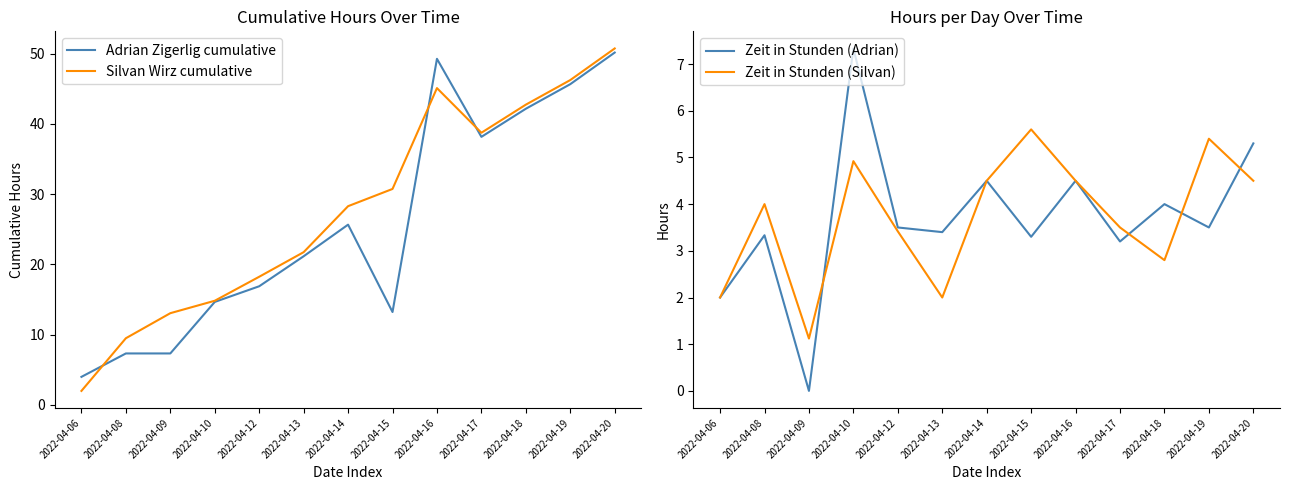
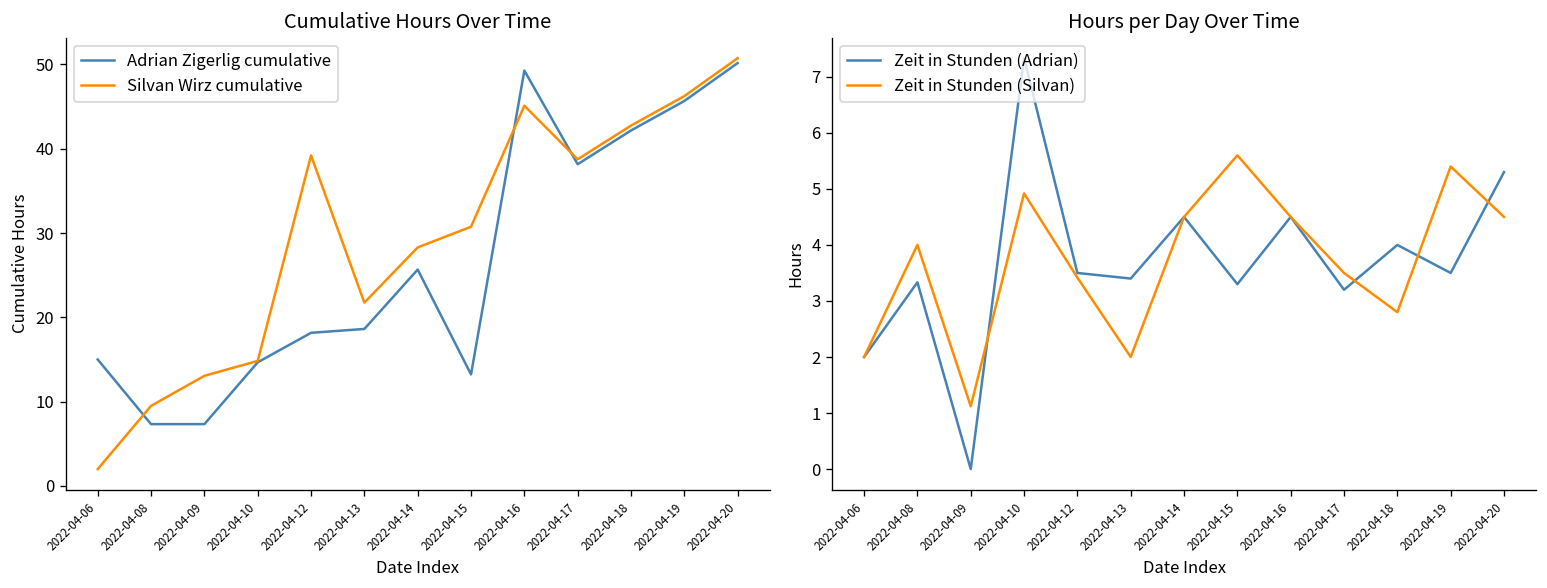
  {
    "Cumulative Hours Over Time": {
      "Adrian Zigerlig cumulative": {
-       "2022-04-06": 4,
+       "2022-04-06": 15,
        "2022-04-08": 7,
        "2022-04-09": 7,
-       "2022-04-12": 17,
-       "2022-04-13": 21,
+       "2022-04-12": 18,
+       "2022-04-13": 19,
        "2022-04-14": 26,
        "2022-04-15": 13,
        "2022-04-16": 49,
        "2022-04-17": 38,
        "2022-04-18": 42,
        "2022-04-19": 46,
        "2022-04-20": 50
      },
      "Silvan Wirz cumulative": {
        "2022-04-06": 2,
        "2022-04-08": 10,
        "2022-04-09": 13,
-       "2022-04-12": 18,
+       "2022-04-12": 39,
        "2022-04-13": 22,
        "2022-04-14": 28,
        "2022-04-15": 31,
        "2022-04-16": 45,
        "2022-04-17": 39,
        "2022-04-18": 43,
        "2022-04-19": 46,
        "2022-04-20": 51
      }
    },
    "Hours per Day Over Time": {
      "Zeit in Stunden (Adrian)": {
        "2022-04-08": 3.3,
        "2022-04-09": 0.0,
        "2022-04-12": 3.5,
        "2022-04-13": 3.4,
        "2022-04-15": 3.3,
        "2022-04-17": 3.2,
        "2022-04-18": 4.0,
        "2022-04-19": 3.5,
        "2022-04-20": 5.3
      },
      "Zeit in Stunden (Silvan)": {
        "2022-04-08": 4.0,
        "2022-04-09": 1.1,
        "2022-04-10": 4.9,
        "2022-04-12": 3.4,
        "2022-04-13": 2.0,
        "2022-04-15": 5.6,
        "2022-04-17": 3.5,
        "2022-04-18": 2.8,
        "2022-04-19": 5.4,
        "2022-04-20": 4.5
      }
    }
  }
